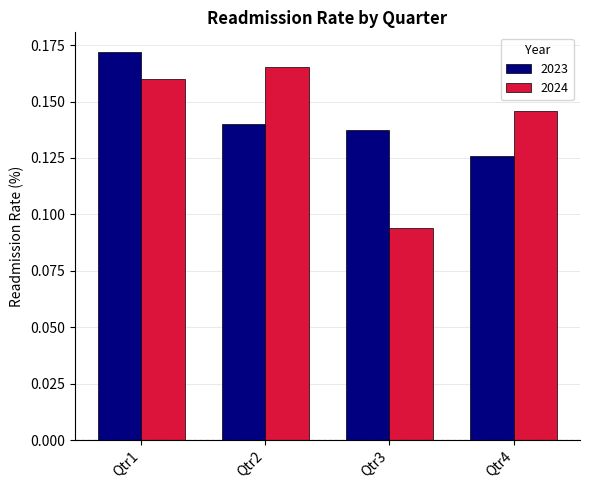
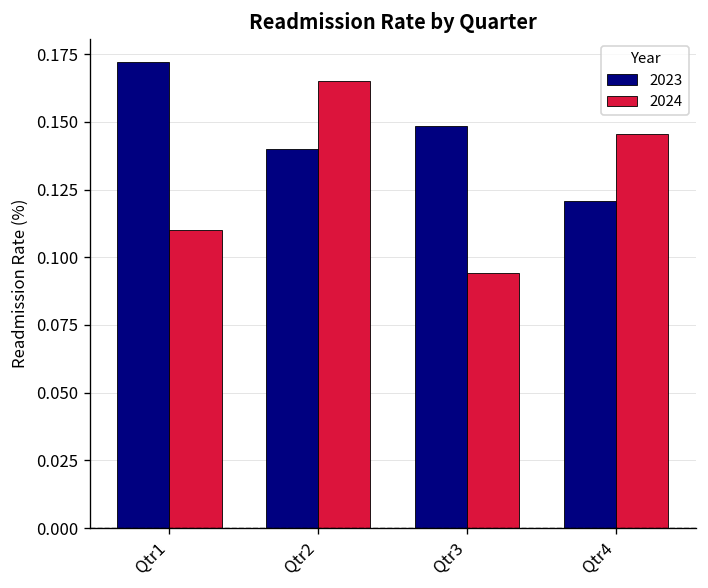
  {
    "2023": {
      "Qtr1": 0.172,
      "Qtr2": 0.140,
-     "Qtr3": 0.137,
-     "Qtr4": 0.126
+     "Qtr3": 0.149,
+     "Qtr4": 0.121
    },
    "2024": {
-     "Qtr1": 0.16,
+     "Qtr1": 0.11,
      "Qtr2": 0.165,
      "Qtr3": 0.094,
      "Qtr4": 0.146
    }
  }
